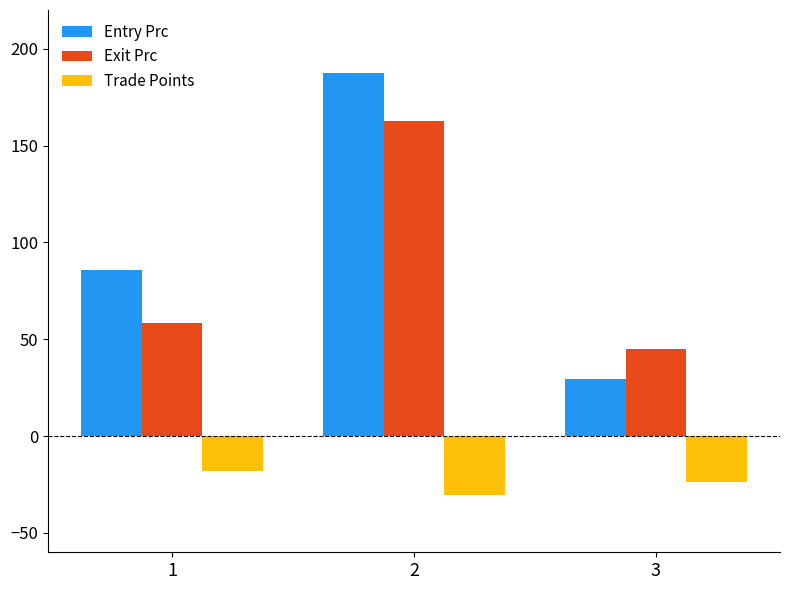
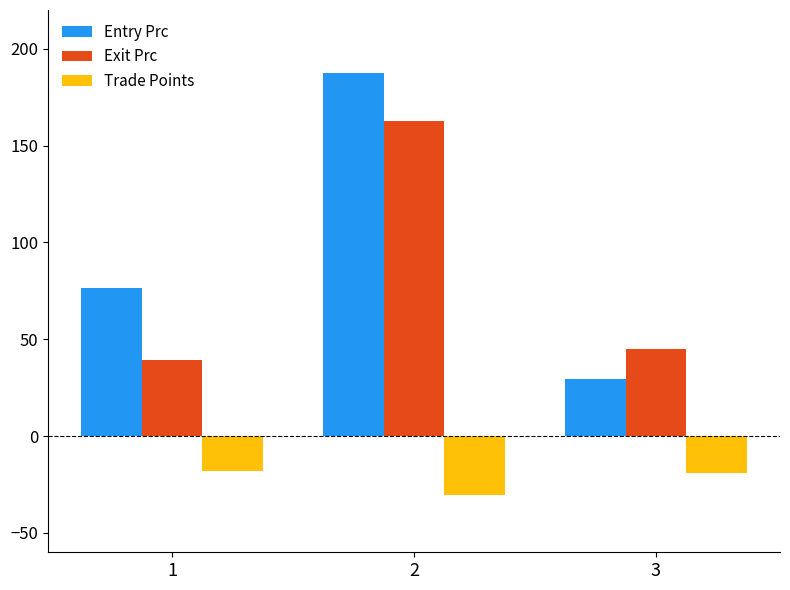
  {
    "Entry Prc": {
-     "1": 86,
+     "1": 77,
      "2": 188,
      "3": 30
    },
    "Exit Prc": {
-     "1": 59,
+     "1": 39,
      "2": 163,
      "3": 45
    },
    "Trade Points": {
      "1": -18,
      "2": -31,
-     "3": -24
+     "3": -19
    }
  }
